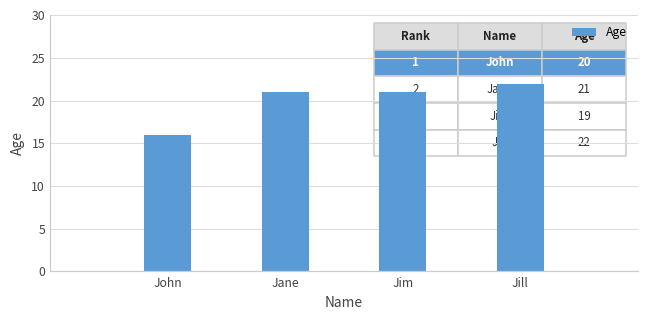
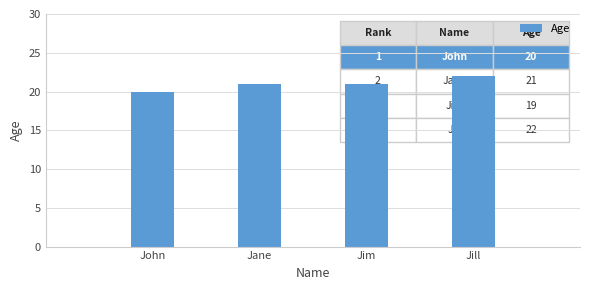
  {
-   "John": 16,
+   "John": 20,
    "Jane": 21,
    "Jill": 22
  }
